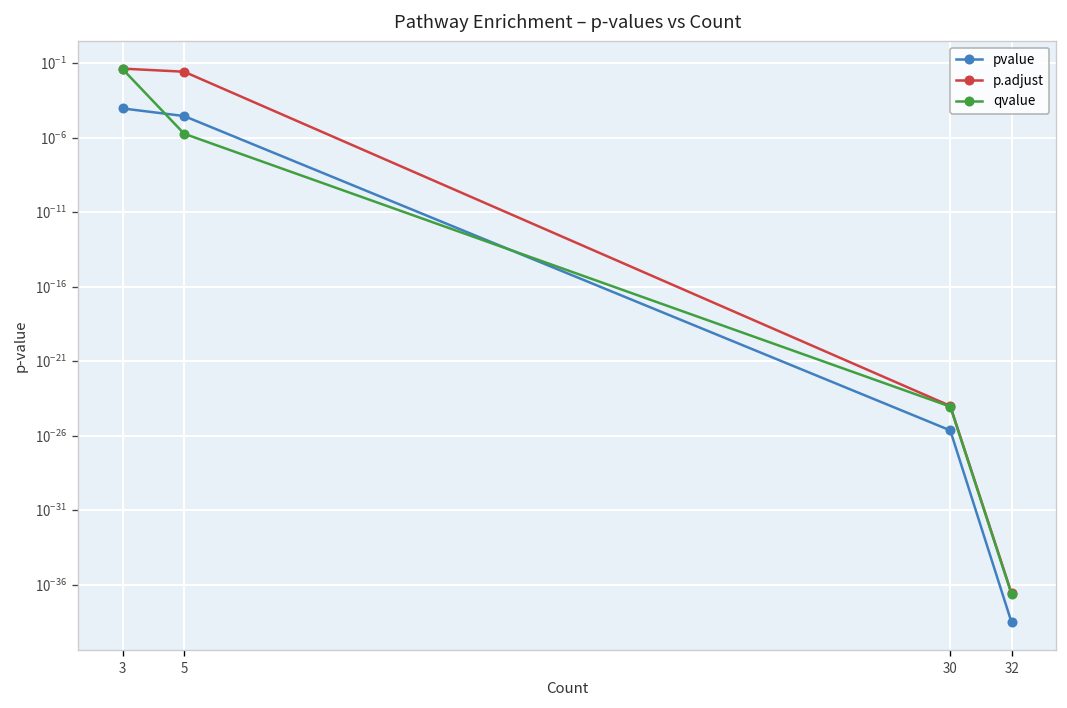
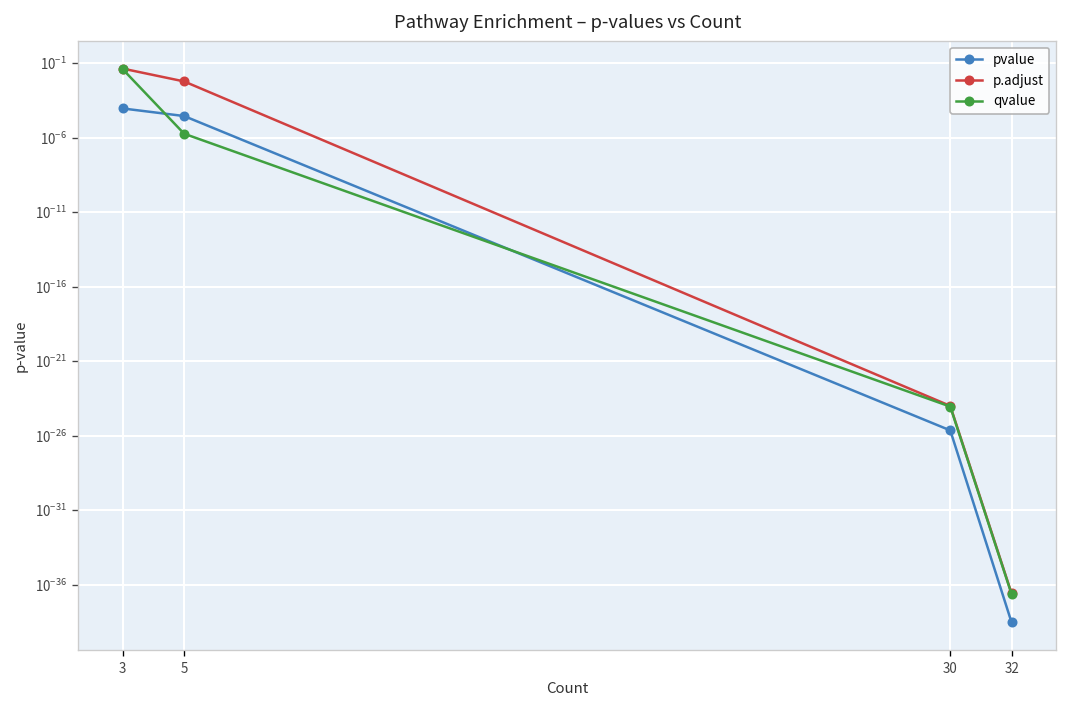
  {
    "pvalue": {
      "3": 0.0001,
      "5": 0.00003,
      "30": 0.000000000000,
      "32": 0.000000000000
    },
    "p.adjust": {
-     "5": 0.03
+     "5": 0.01
    },
    "qvalue": {
      "5": 0.000002
    }
  }
